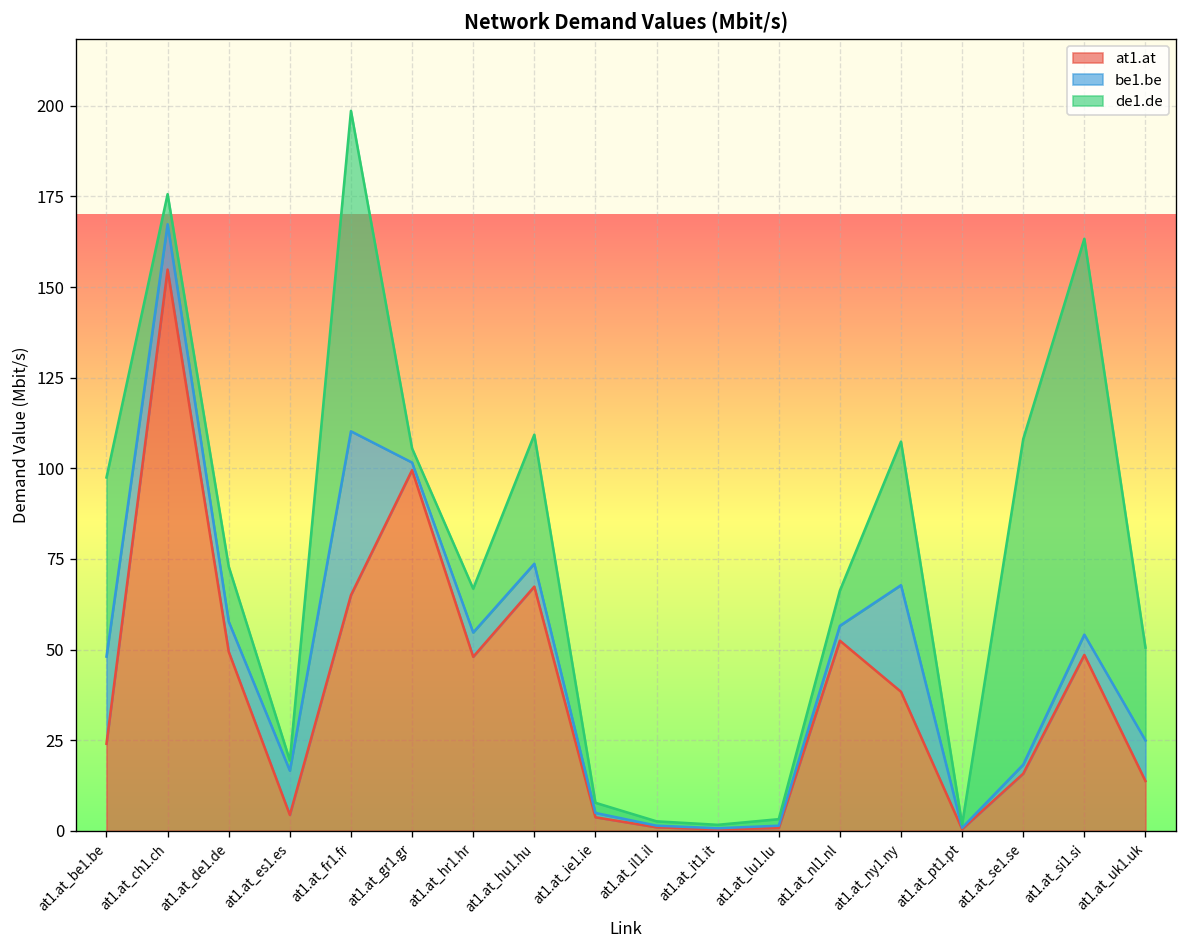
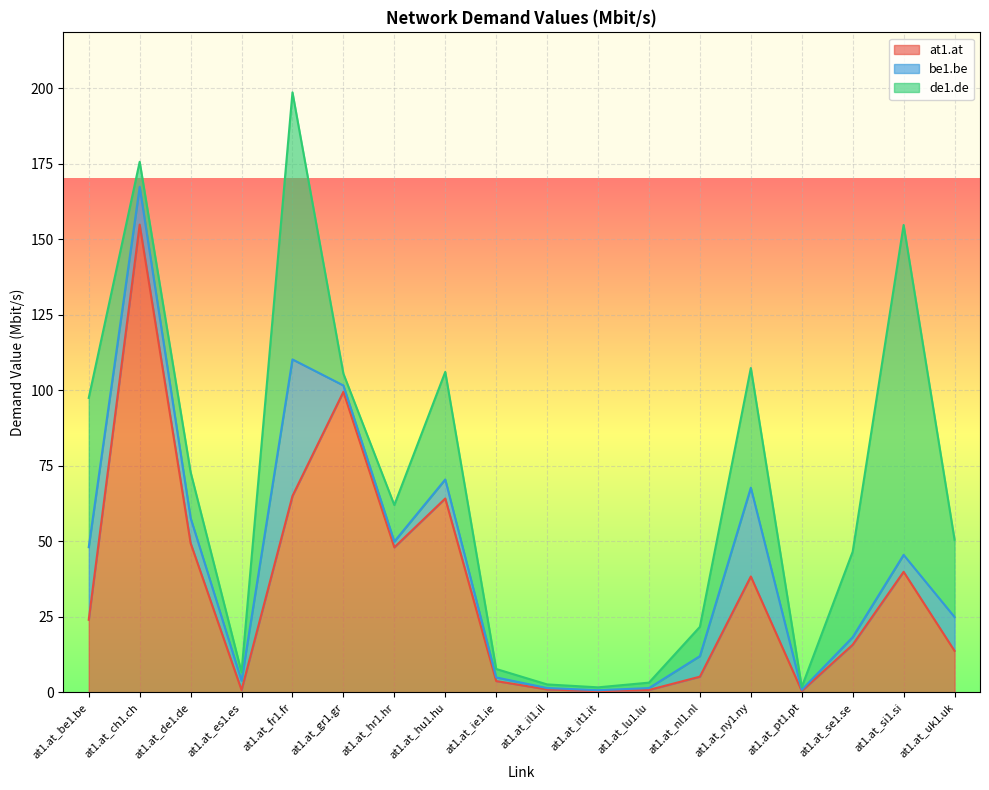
  {
    "at1.at": {
      "at1.at_be1.be": 24,
      "at1.at_ch1.ch": 155,
      "at1.at_de1.de": 49,
-     "at1.at_es1.es": 4,
+     "at1.at_es1.es": 1,
      "at1.at_fr1.fr": 65,
      "at1.at_gr1.gr": 100,
      "at1.at_hr1.hr": 48,
-     "at1.at_hu1.hu": 67,
+     "at1.at_hu1.hu": 64,
      "at1.at_ie1.ie": 4,
-     "at1.at_nl1.nl": 52,
+     "at1.at_nl1.nl": 5,
      "at1.at_ny1.ny": 38,
      "at1.at_se1.se": 16,
-     "at1.at_si1.si": 49,
+     "at1.at_si1.si": 40,
      "at1.at_uk1.uk": 14
    },
    "be1.be": {
      "at1.at_be1.be": 24,
      "at1.at_ch1.ch": 13,
      "at1.at_de1.de": 8,
-     "at1.at_es1.es": 12,
+     "at1.at_es1.es": 3,
      "at1.at_fr1.fr": 45,
      "at1.at_gr1.gr": 2,
-     "at1.at_hr1.hr": 7,
+     "at1.at_hr1.hr": 2,
      "at1.at_hu1.hu": 6,
      "at1.at_ie1.ie": 1,
-     "at1.at_nl1.nl": 4,
+     "at1.at_nl1.nl": 7,
      "at1.at_ny1.ny": 29,
      "at1.at_se1.se": 3,
      "at1.at_si1.si": 6,
      "at1.at_uk1.uk": 11
    },
    "de1.de": {
      "at1.at_be1.be": 49,
      "at1.at_ch1.ch": 8,
      "at1.at_de1.de": 15,
      "at1.at_es1.es": 3,
      "at1.at_fr1.fr": 88,
      "at1.at_gr1.gr": 4,
      "at1.at_hr1.hr": 12,
      "at1.at_hu1.hu": 36,
      "at1.at_ie1.ie": 3,
      "at1.at_il1.il": 1,
      "at1.at_it1.it": 1,
      "at1.at_lu1.lu": 2,
      "at1.at_nl1.nl": 10,
      "at1.at_ny1.ny": 40,
      "at1.at_pt1.pt": 1,
-     "at1.at_se1.se": 90,
+     "at1.at_se1.se": 28,
      "at1.at_si1.si": 109,
      "at1.at_uk1.uk": 26
    }
  }
